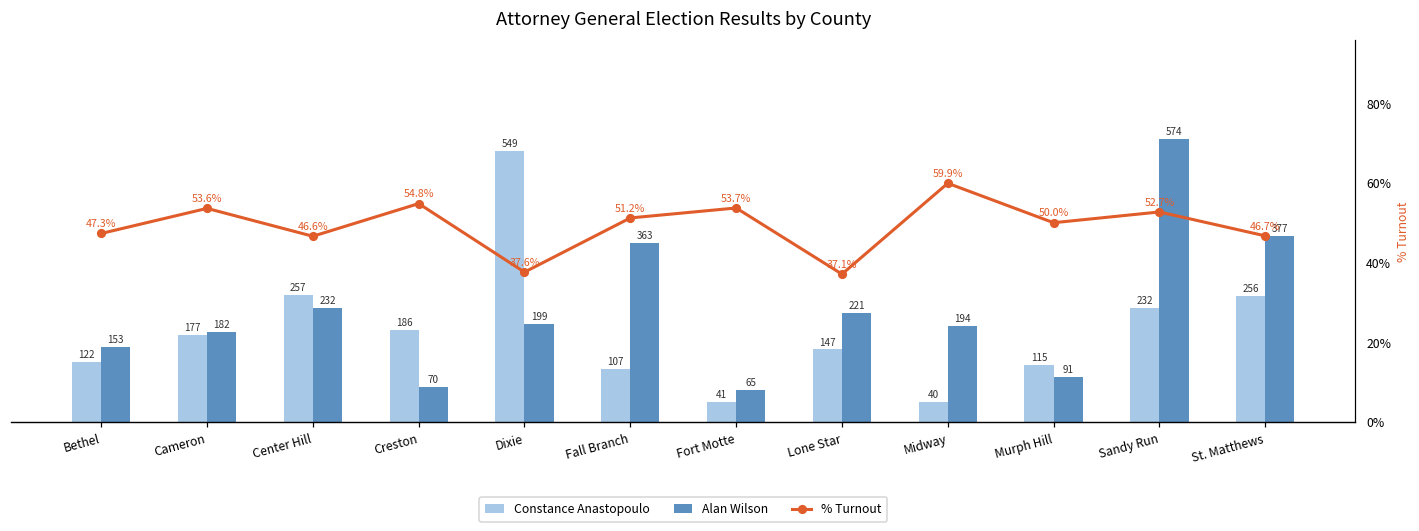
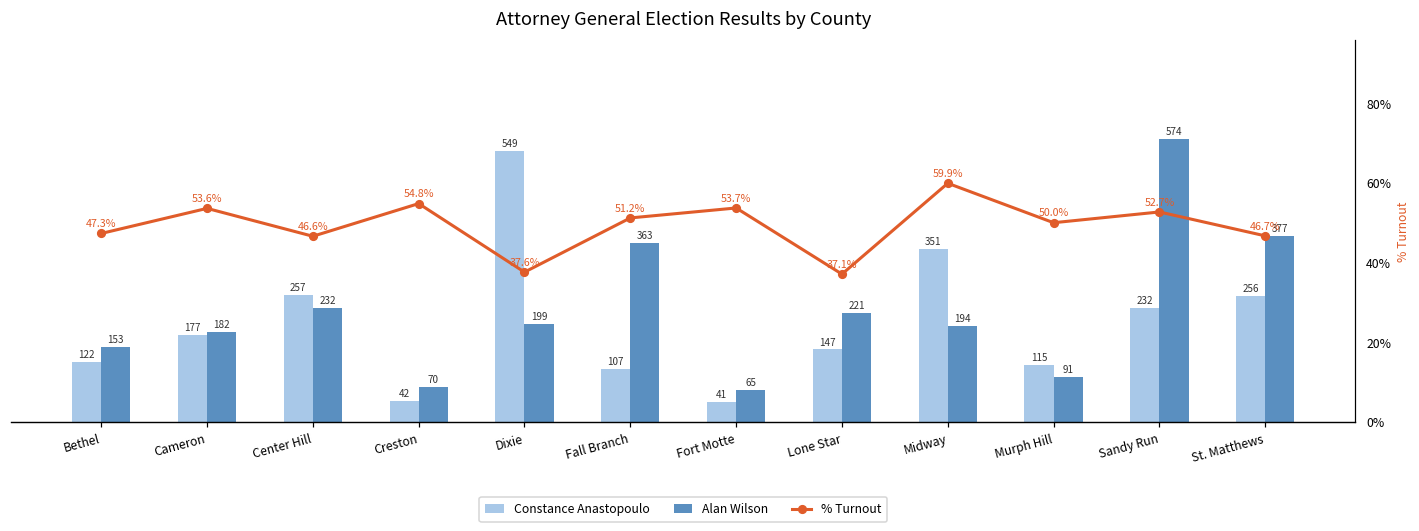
  {
    "Constance Anastopoulo": {
      "Bethel": "122",
      "Cameron": "177",
      "Center Hill": "257",
-     "Creston": "186",
+     "Creston": "42",
      "Dixie": "549",
      "Fall Branch": "107",
      "Fort Motte": "41",
      "Lone Star": "147",
-     "Midway": "40",
+     "Midway": "351",
      "Murph Hill": "115",
      "Sandy Run": "232",
      "St. Matthews": "256"
    },
    "Alan Wilson": {
      "Bethel": "153",
      "Cameron": "182",
      "Center Hill": "232",
      "Creston": "70",
      "Dixie": "199",
      "Fall Branch": "363",
      "Fort Motte": "65",
      "Lone Star": "221",
      "Midway": "194",
      "Murph Hill": "91",
      "Sandy Run": "574"
    },
    "% Turnout": {
      "Bethel": "47.3%",
      "Cameron": "53.6%",
      "Center Hill": "46.6%",
      "Creston": "54.8%",
      "Dixie": "37.6%",
      "Fall Branch": "51.2%",
      "Fort Motte": "53.7%",
      "Lone Star": "37.1%",
      "Midway": "59.9%",
      "Murph Hill": "50.0%",
      "Sandy Run": "52.7%"
    }
  }
